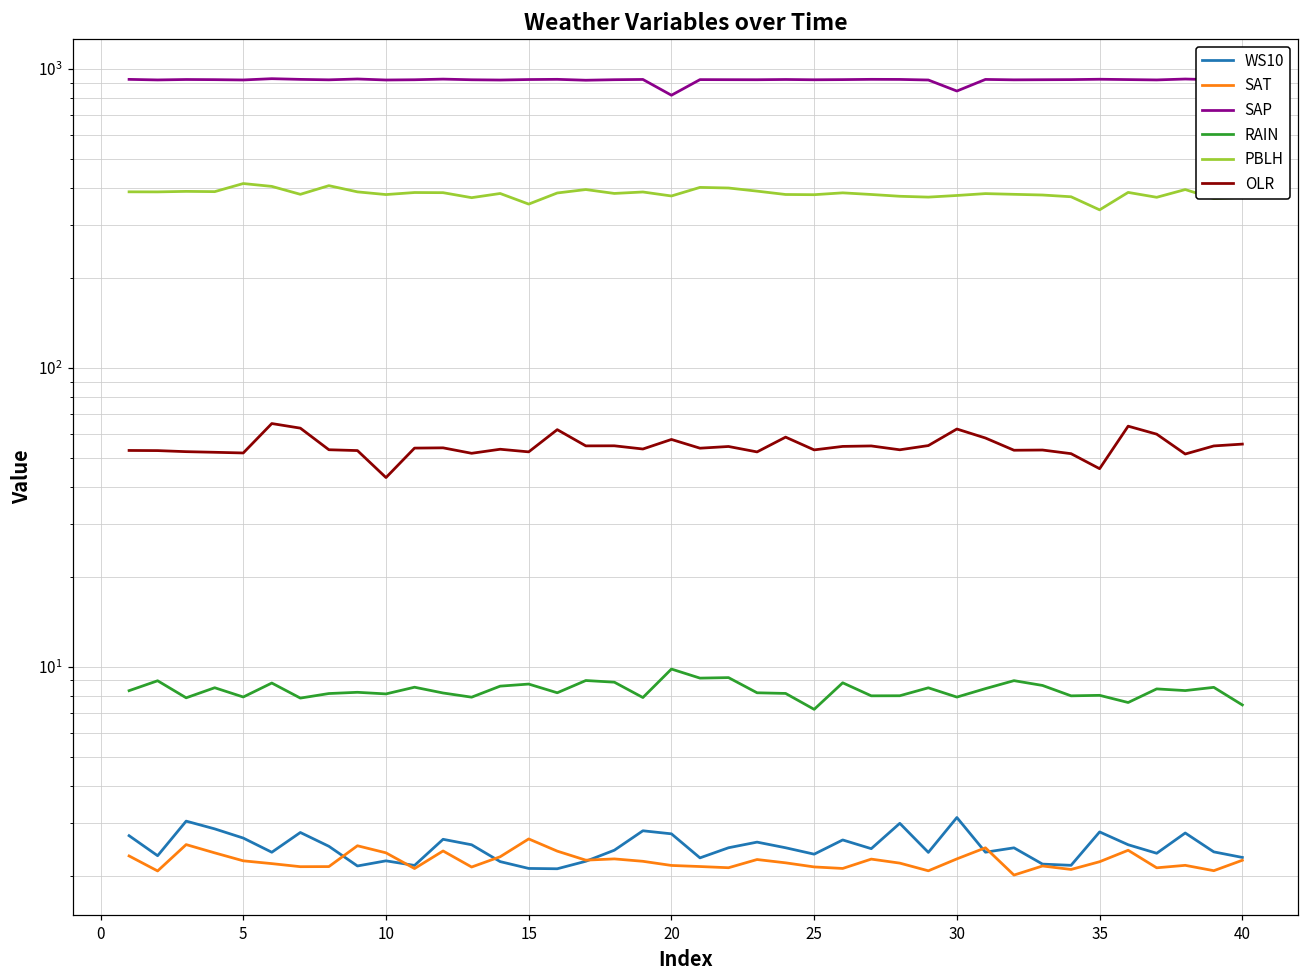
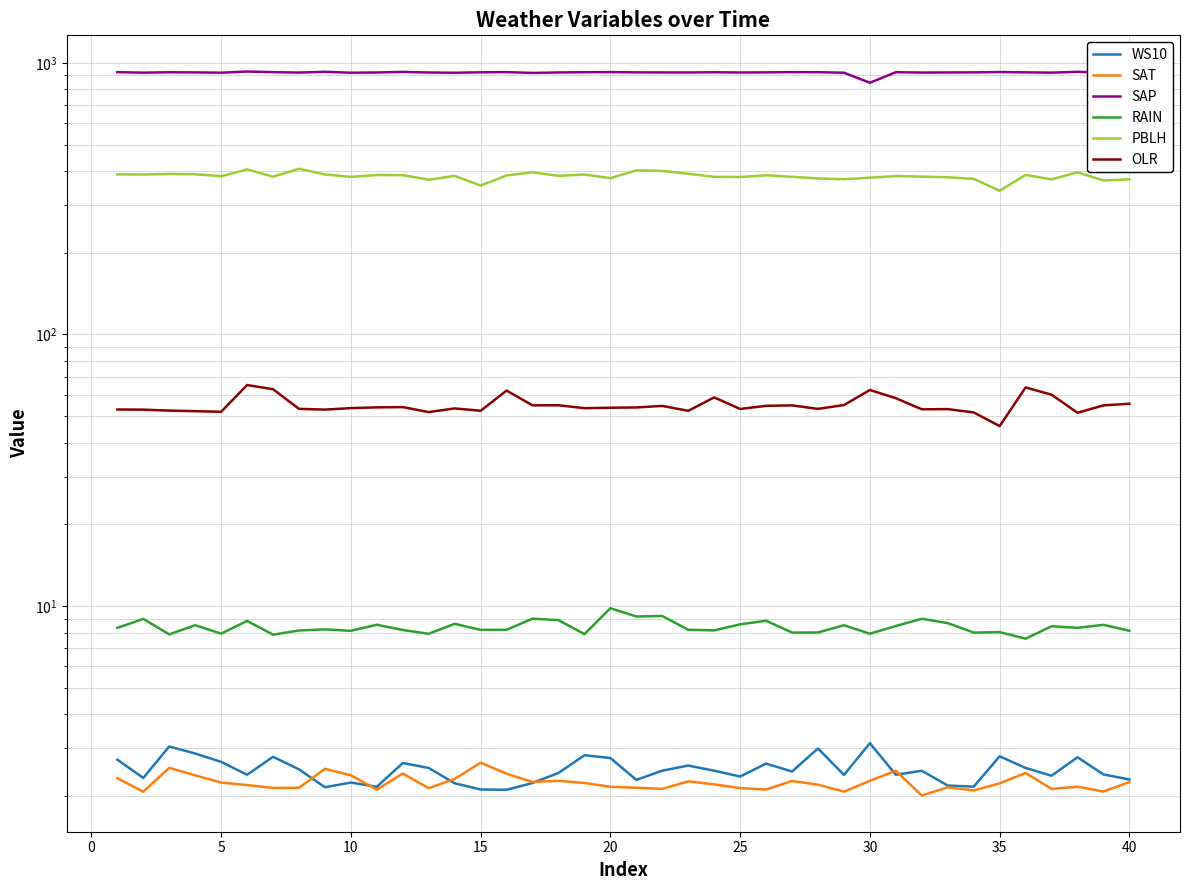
  {
    "WS10": {
      "5": 2.7,
      "10": 2.2,
      "15": 2.1,
      "20": 2.8,
      "25": 2.4,
      "30": 3.1,
      "35": 2.8,
      "40": 2.3
    },
    "SAT": {
      "5": 2.2,
      "10": 2.4,
      "15": 2.7,
      "20": 2.2,
      "25": 2.1,
      "30": 2.3,
      "35": 2.2,
      "40": 2.3
    },
    "SAP": {
      "5": 920,
      "10": 920,
      "15": 920,
-     "20": 820,
+     "20": 920,
      "25": 920,
      "30": 840,
      "35": 920
    },
    "RAIN": {
      "5": 7.9,
      "10": 8.1,
-     "15": 8.8,
+     "15": 8.2,
      "20": 9.8,
-     "25": 7.2,
+     "25": 8.6,
      "30": 7.9,
      "35": 8.0,
-     "40": 7.5
+     "40": 8.1
    },
    "PBLH": {
-     "5": 410,
+     "5": 380,
      "10": 380,
      "15": 350,
      "20": 380,
      "25": 380,
      "30": 380,
      "35": 340,
      "40": 370
    },
    "OLR": {
      "5": 52,
-     "10": 43,
+     "10": 54,
      "15": 52,
-     "20": 58,
+     "20": 54,
      "25": 53,
      "30": 62,
      "35": 46,
      "40": 56
    }
  }
